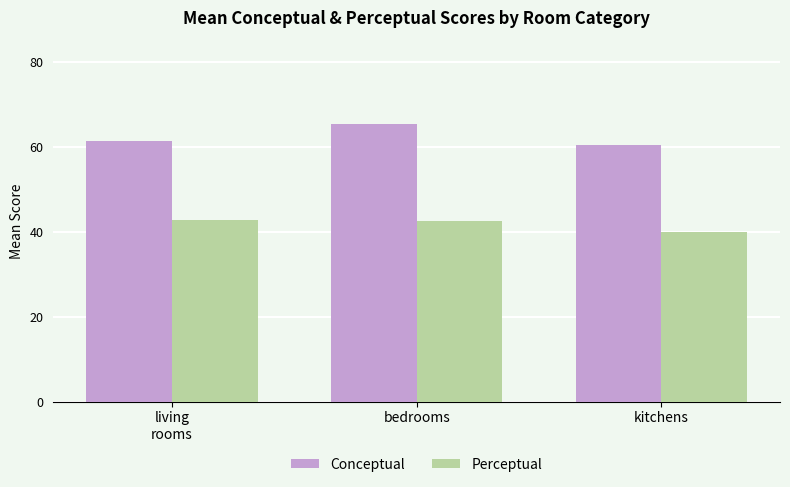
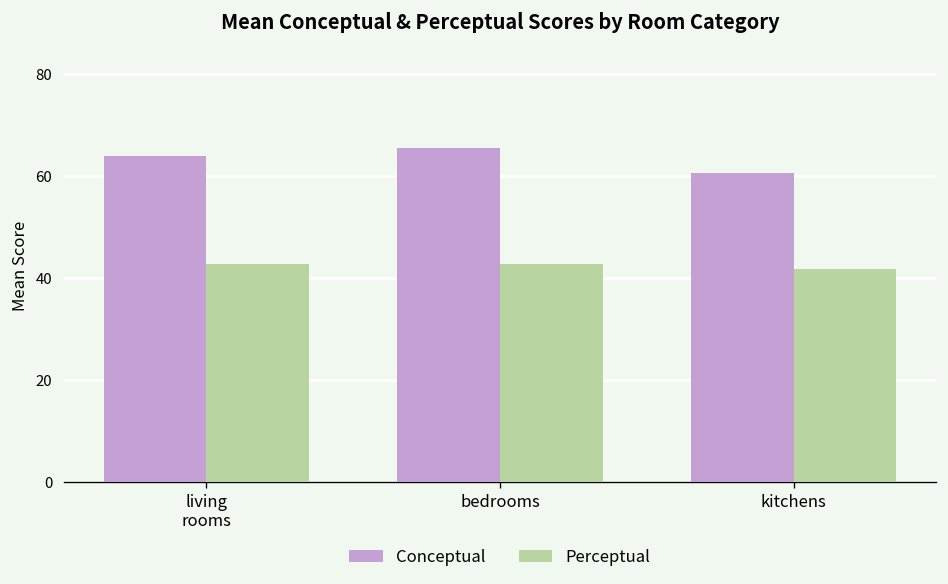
  {
    "Conceptual": {
-     "living rooms": 61,
+     "living rooms": 64,
      "bedrooms": 65,
      "kitchens": 61
    },
    "Perceptual": {
      "living rooms": 43,
      "bedrooms": 43,
-     "kitchens": 40
+     "kitchens": 42
    }
  }
